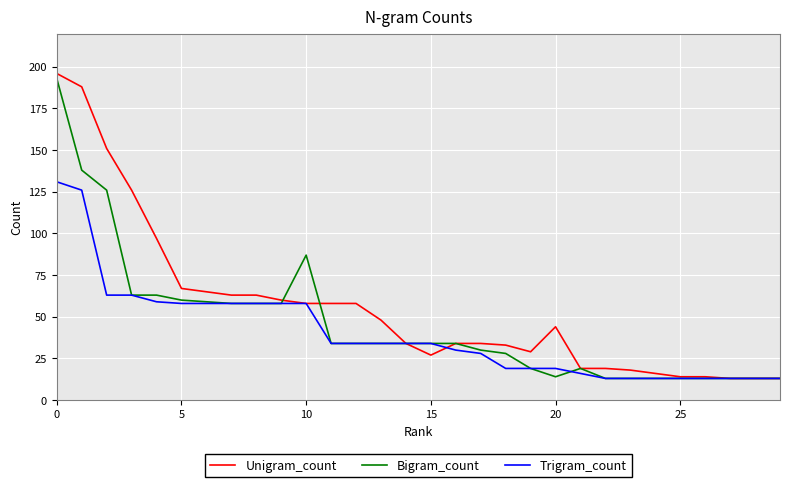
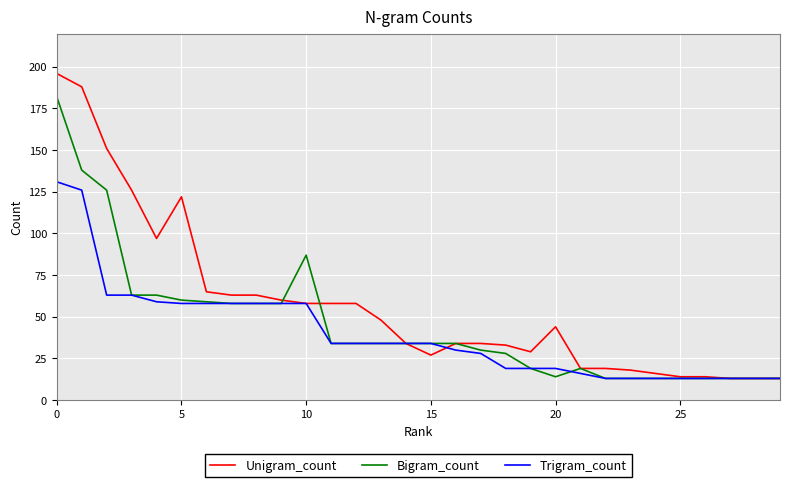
  {
    "Unigram_count": {
      "0": 196,
-     "5": 67,
+     "5": 122,
      "15": 27,
      "20": 44
    },
    "Bigram_count": {
-     "0": 193,
+     "0": 182,
      "5": 60,
      "10": 87,
      "20": 14
    },
    "Trigram_count": {
      "0": 131,
      "5": 58,
      "20": 19
    }
  }
